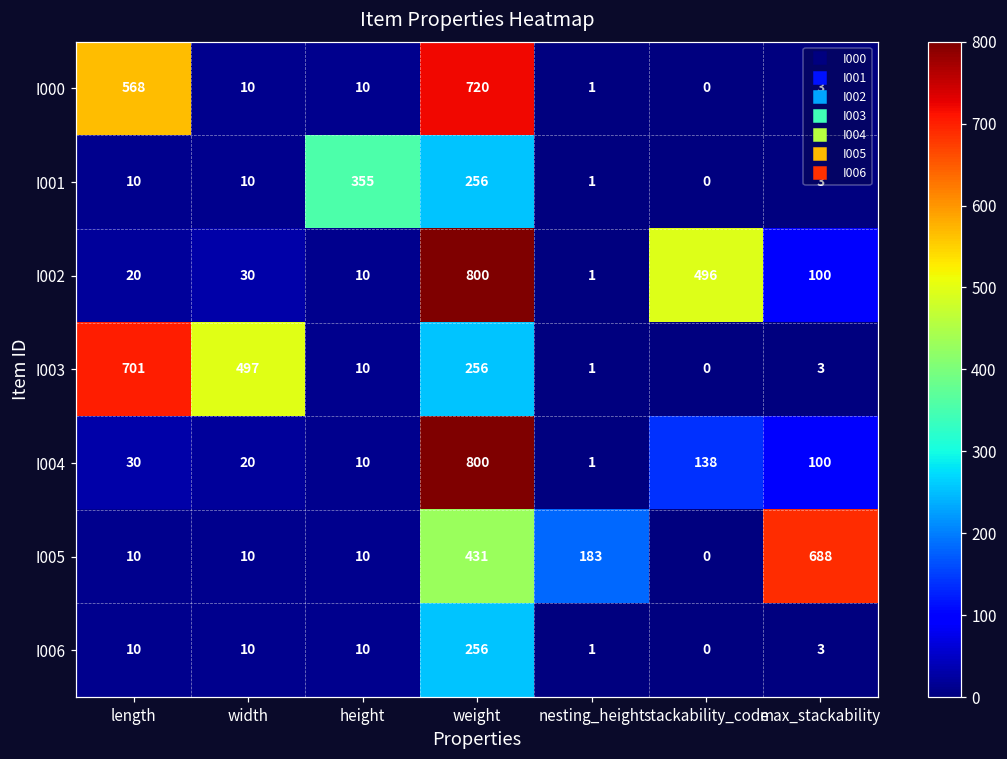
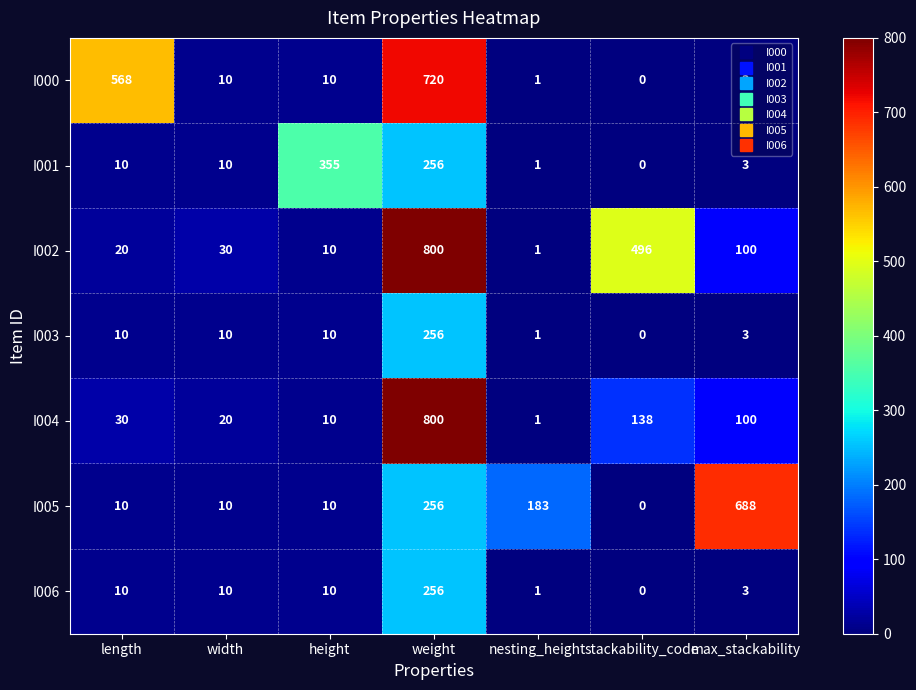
  {
    "I000": {
      "length": 568,
      "width": 10,
      "height": 10,
      "weight": 720,
      "nesting_height": 1,
      "stackability_code": 0
    },
    "I001": {
      "length": 10,
      "width": 10,
      "height": 355,
      "weight": 256,
      "nesting_height": 1,
      "stackability_code": 0,
      "max_stackability": 3
    },
    "I002": {
      "length": 20,
      "width": 30,
      "height": 10,
      "weight": 800,
      "nesting_height": 1,
      "stackability_code": 496,
      "max_stackability": 100
    },
    "I003": {
-     "length": 701,
-     "width": 497,
+     "length": 10,
+     "width": 10,
      "height": 10,
      "weight": 256,
      "nesting_height": 1,
      "stackability_code": 0,
      "max_stackability": 3
    },
    "I004": {
      "length": 30,
      "width": 20,
      "height": 10,
      "weight": 800,
      "nesting_height": 1,
      "stackability_code": 138,
      "max_stackability": 100
    },
    "I005": {
      "length": 10,
      "width": 10,
      "height": 10,
-     "weight": 431,
+     "weight": 256,
      "nesting_height": 183,
      "stackability_code": 0,
      "max_stackability": 688
    },
    "I006": {
      "length": 10,
      "width": 10,
      "height": 10,
      "weight": 256,
      "nesting_height": 1,
      "stackability_code": 0,
      "max_stackability": 3
    }
  }
